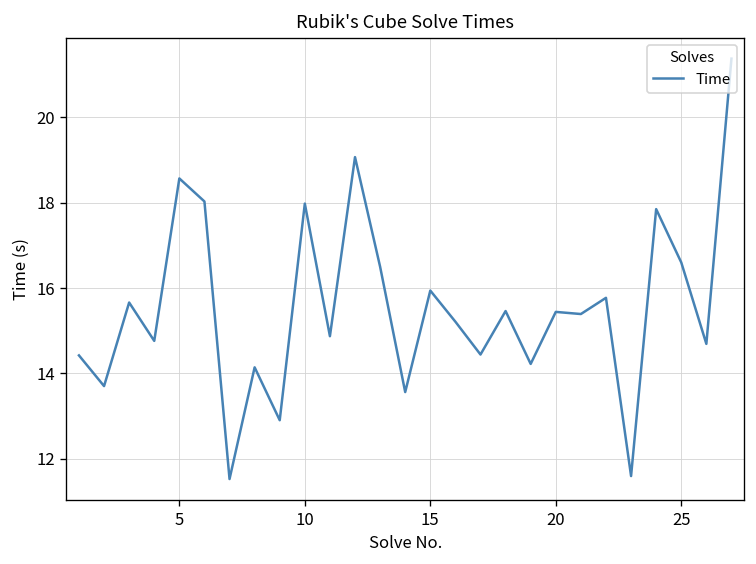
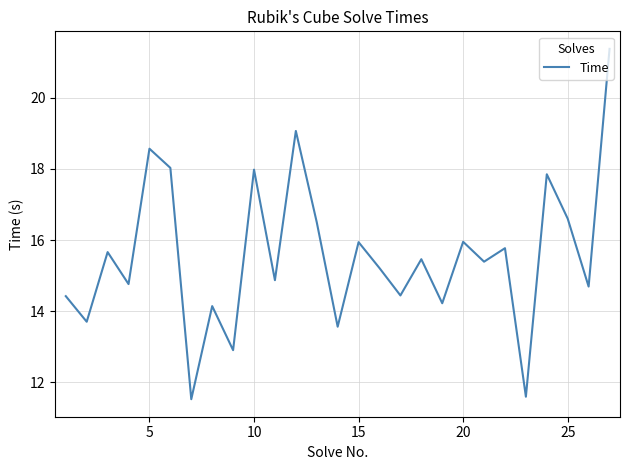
  {
    "5": 18.6,
    "10": 18.0,
    "15": 15.9,
-   "20": 15.4,
+   "20": 16.0,
    "25": 16.6
  }
